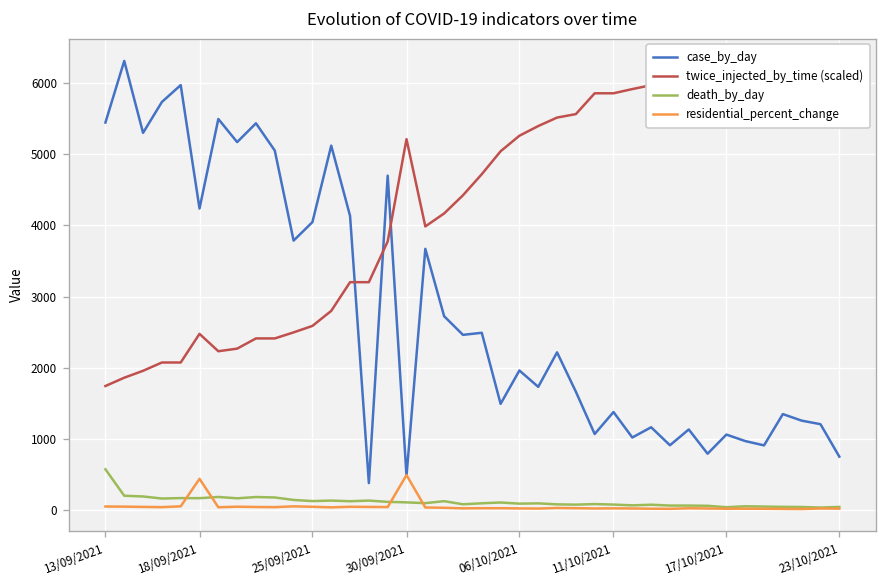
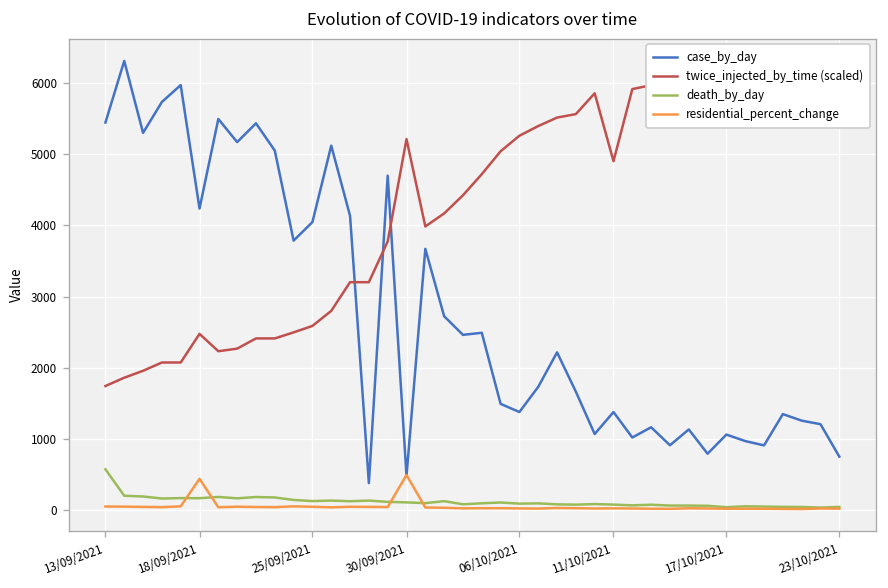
  {
    "case_by_day": {
      "13/09/2021": 5400,
      "18/09/2021": 4200,
      "25/09/2021": 4000,
-     "06/10/2021": 2000,
+     "06/10/2021": 1400,
      "11/10/2021": 1400,
      "17/10/2021": 1100,
      "23/10/2021": 700
    },
    "twice_injected_by_time (scaled)": {
      "13/09/2021": 1700,
      "18/09/2021": 2500,
      "25/09/2021": 2600,
      "30/09/2021": 5200,
      "06/10/2021": 5300,
-     "11/10/2021": 5900
+     "11/10/2021": 4900
    },
    "death_by_day": {
      "13/09/2021": 600,
      "18/09/2021": 200,
      "25/09/2021": 100,
      "30/09/2021": 100,
      "06/10/2021": 100,
      "11/10/2021": 100
    },
    "residential_percent_change": {
      "13/09/2021": 0,
      "18/09/2021": 400,
      "25/09/2021": 0,
      "06/10/2021": 0,
      "11/10/2021": 0
    }
  }
